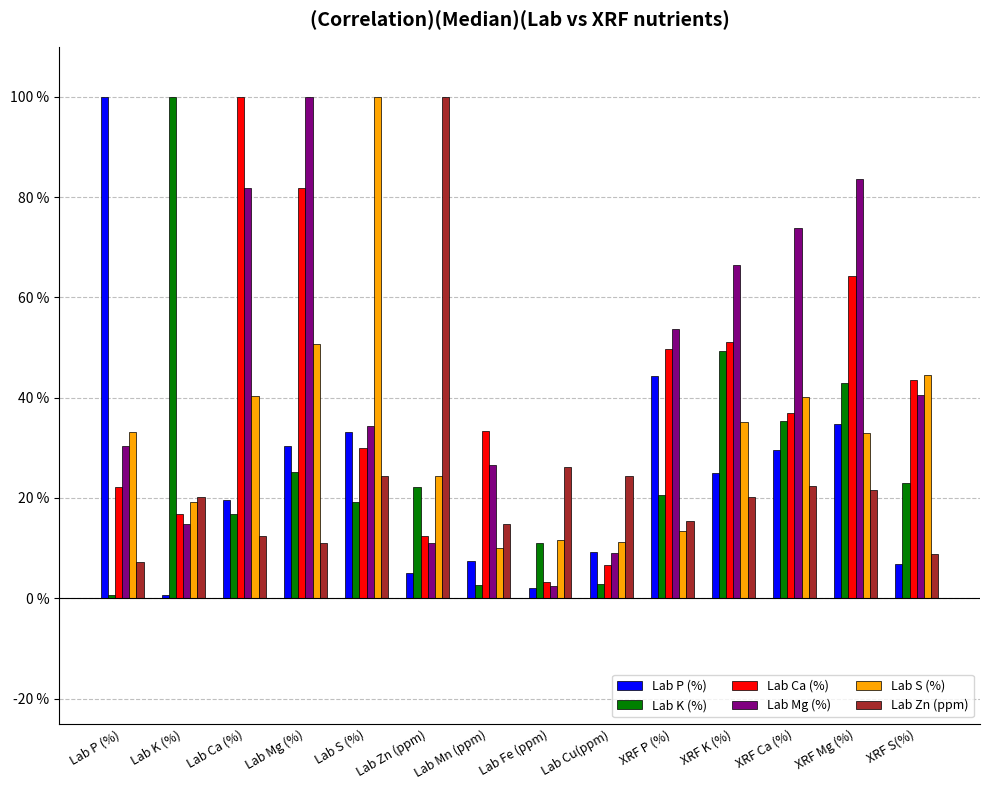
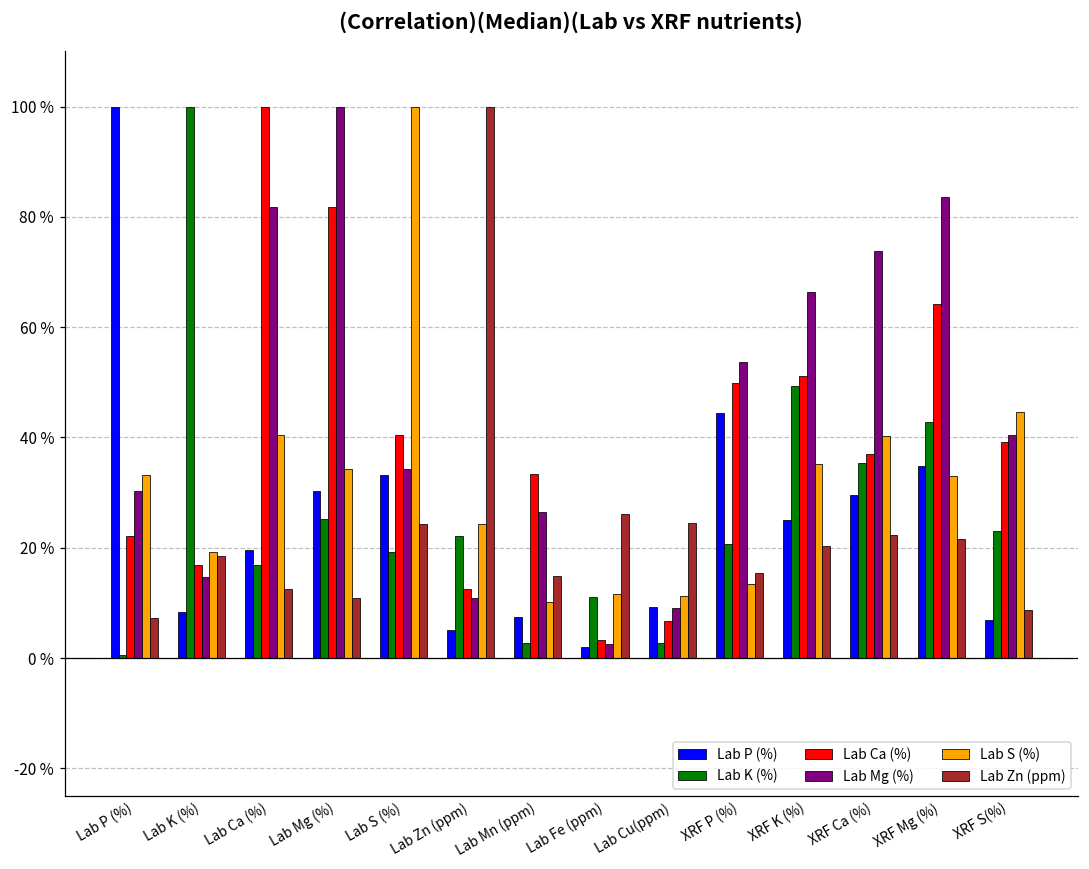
  {
    "Lab P (%)": {
      "Lab P (%)": "100 %",
-     "Lab K (%)": "1 %",
+     "Lab K (%)": "8 %",
      "Lab Ca (%)": "20 %",
      "Lab Mg (%)": "30 %",
      "Lab S (%)": "33 %",
      "Lab Zn (ppm)": "5 %",
      "Lab Mn (ppm)": "7 %",
      "Lab Fe (ppm)": "2 %",
      "Lab Cu(ppm)": "9 %",
      "XRF P (%)": "44 %",
      "XRF K (%)": "25 %",
      "XRF Ca (%)": "30 %",
      "XRF Mg (%)": "35 %",
      "XRF S(%)": "7 %"
    },
    "Lab K (%)": {
      "Lab P (%)": "1 %",
      "Lab K (%)": "100 %",
      "Lab Ca (%)": "17 %",
      "Lab Mg (%)": "25 %",
      "Lab S (%)": "19 %",
      "Lab Zn (ppm)": "22 %",
      "Lab Mn (ppm)": "3 %",
      "Lab Fe (ppm)": "11 %",
      "Lab Cu(ppm)": "3 %",
      "XRF P (%)": "21 %",
      "XRF K (%)": "49 %",
      "XRF Ca (%)": "35 %",
      "XRF Mg (%)": "43 %",
      "XRF S(%)": "23 %"
    },
    "Lab Ca (%)": {
      "Lab P (%)": "22 %",
      "Lab K (%)": "17 %",
      "Lab Ca (%)": "100 %",
      "Lab Mg (%)": "82 %",
-     "Lab S (%)": "30 %",
+     "Lab S (%)": "40 %",
      "Lab Zn (ppm)": "13 %",
      "Lab Mn (ppm)": "33 %",
      "Lab Fe (ppm)": "3 %",
      "Lab Cu(ppm)": "7 %",
      "XRF P (%)": "50 %",
      "XRF K (%)": "51 %",
      "XRF Ca (%)": "37 %",
      "XRF Mg (%)": "64 %",
-     "XRF S(%)": "43 %"
+     "XRF S(%)": "39 %"
    },
    "Lab Mg (%)": {
      "Lab P (%)": "30 %",
      "Lab K (%)": "15 %",
      "Lab Ca (%)": "82 %",
      "Lab Mg (%)": "100 %",
      "Lab S (%)": "34 %",
      "Lab Zn (ppm)": "11 %",
      "Lab Mn (ppm)": "26 %",
      "Lab Fe (ppm)": "2 %",
      "Lab Cu(ppm)": "9 %",
      "XRF P (%)": "54 %",
      "XRF K (%)": "66 %",
      "XRF Ca (%)": "74 %",
      "XRF Mg (%)": "84 %",
      "XRF S(%)": "40 %"
    },
    "Lab S (%)": {
      "Lab P (%)": "33 %",
      "Lab K (%)": "19 %",
      "Lab Ca (%)": "40 %",
-     "Lab Mg (%)": "51 %",
+     "Lab Mg (%)": "34 %",
      "Lab S (%)": "100 %",
      "Lab Zn (ppm)": "24 %",
      "Lab Mn (ppm)": "10 %",
      "Lab Fe (ppm)": "12 %",
      "Lab Cu(ppm)": "11 %",
      "XRF P (%)": "13 %",
      "XRF K (%)": "35 %",
      "XRF Ca (%)": "40 %",
      "XRF Mg (%)": "33 %",
      "XRF S(%)": "45 %"
    },
    "Lab Zn (ppm)": {
      "Lab P (%)": "7 %",
-     "Lab K (%)": "20 %",
+     "Lab K (%)": "18 %",
      "Lab Ca (%)": "13 %",
      "Lab Mg (%)": "11 %",
      "Lab S (%)": "24 %",
      "Lab Zn (ppm)": "100 %",
      "Lab Mn (ppm)": "15 %",
      "Lab Fe (ppm)": "26 %",
      "Lab Cu(ppm)": "24 %",
      "XRF P (%)": "15 %",
      "XRF K (%)": "20 %",
      "XRF Ca (%)": "22 %",
      "XRF Mg (%)": "22 %",
      "XRF S(%)": "9 %"
    }
  }
